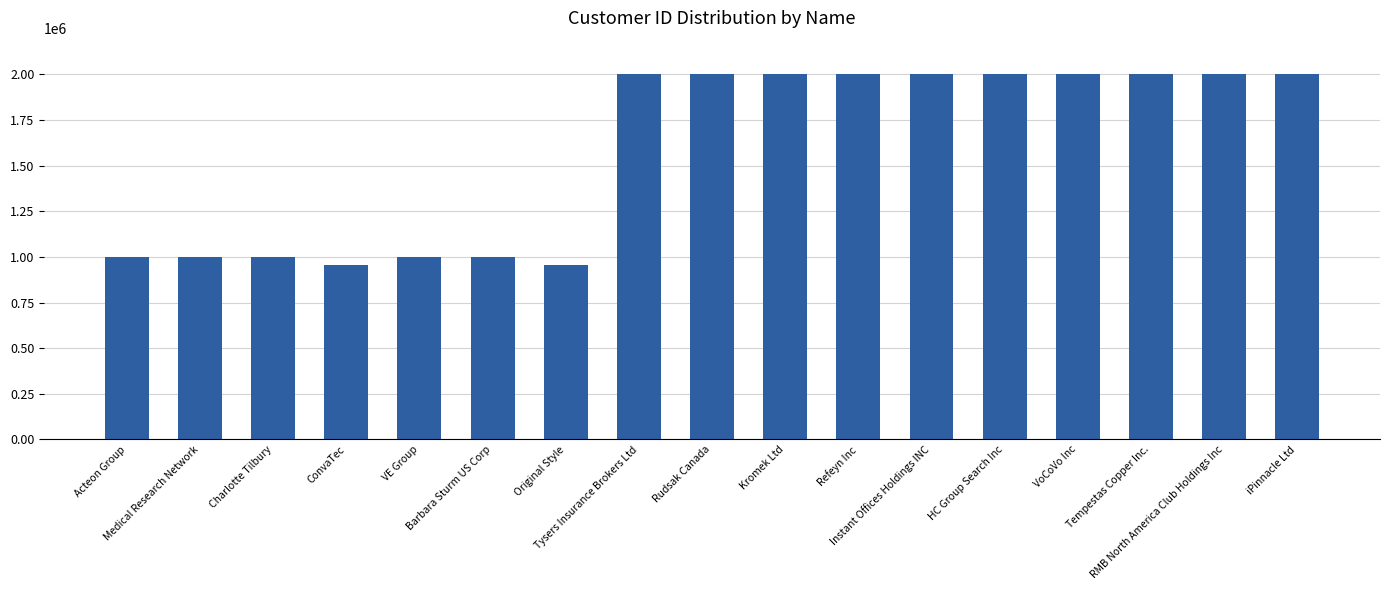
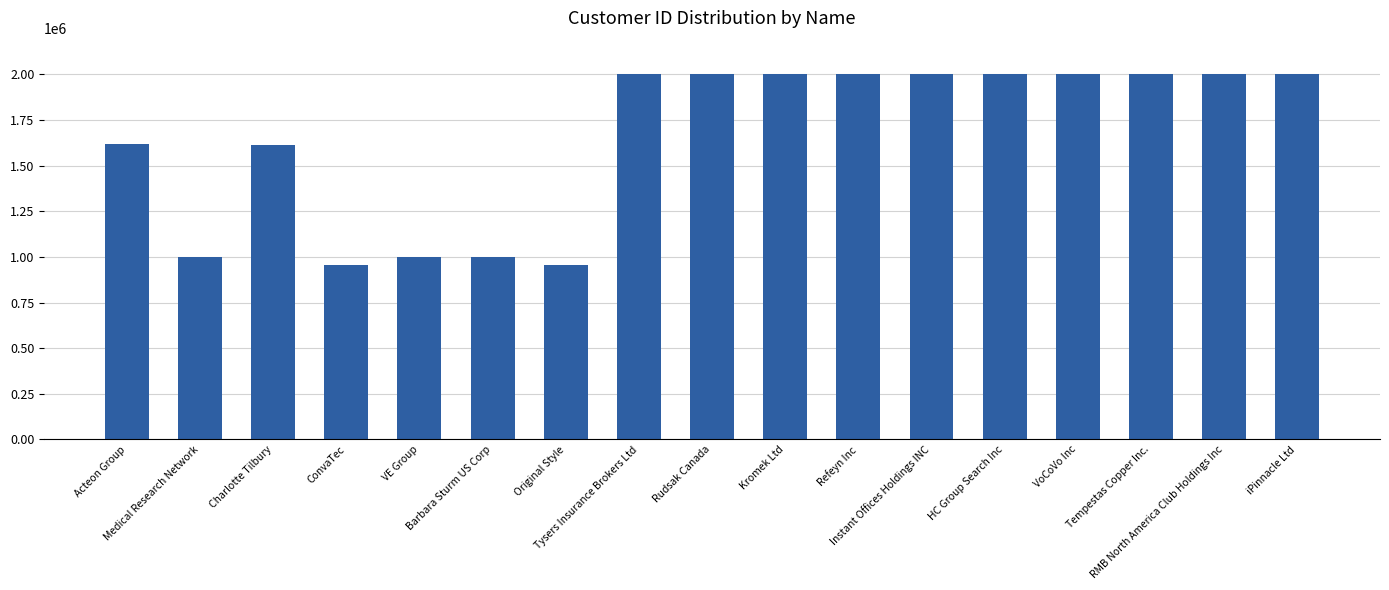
  {
-   "Acteon Group": 1000000,
+   "Acteon Group": 1620000,
    "Medical Research Network": 1000000,
-   "Charlotte Tilbury": 1000000,
+   "Charlotte Tilbury": 1610000,
    "ConvaTec": 950000,
    "VE Group": 1000000,
    "Barbara Sturm US Corp": 1000000,
    "Original Style": 960000,
    "Tysers Insurance Brokers Ltd": 2000000,
    "Rudsak Canada": 2000000,
    "Kromek Ltd": 2000000,
    "Refeyn Inc": 2000000,
    "Instant Offices Holdings INC": 2000000,
    "HC Group Search Inc": 2000000,
    "VoCoVo Inc": 2000000,
    "Tempestas Copper Inc.": 2000000,
    "RMB North America Club Holdings Inc": 2000000,
    "iPinnacle Ltd": 2000000
  }
